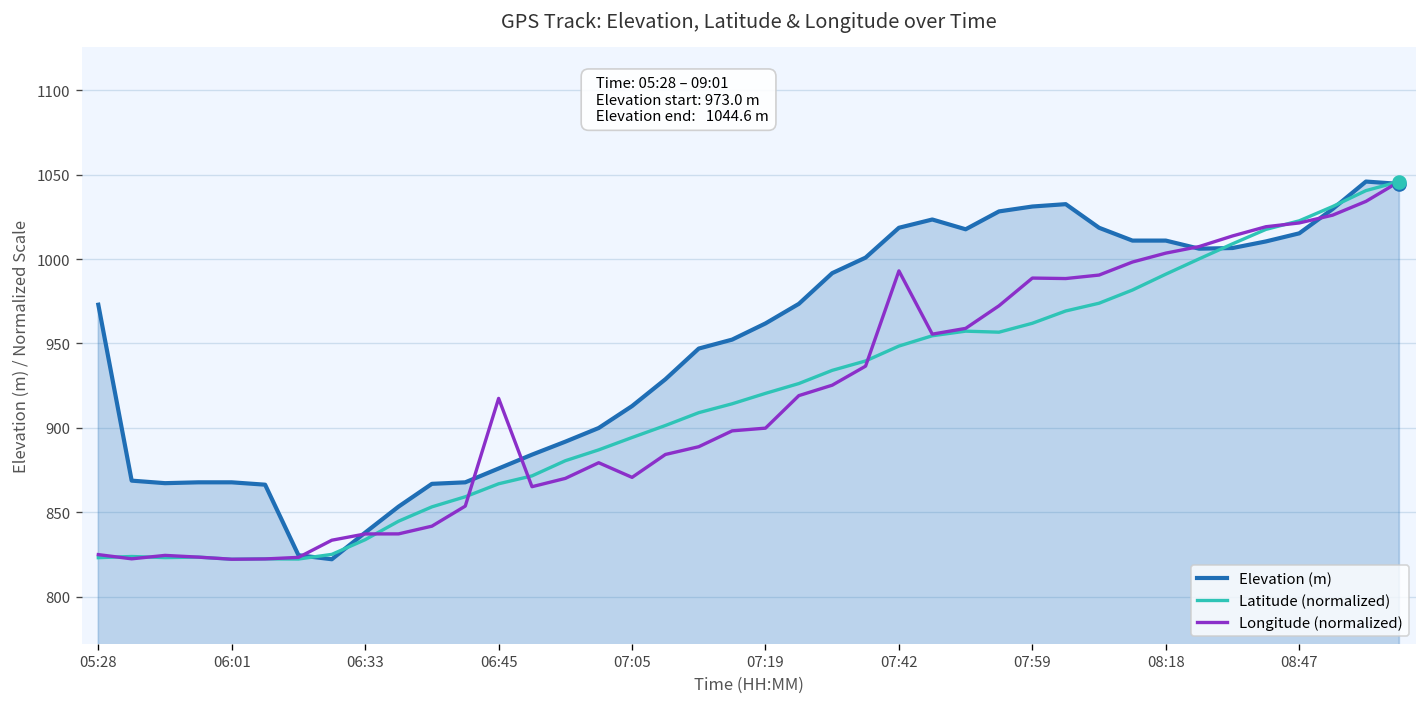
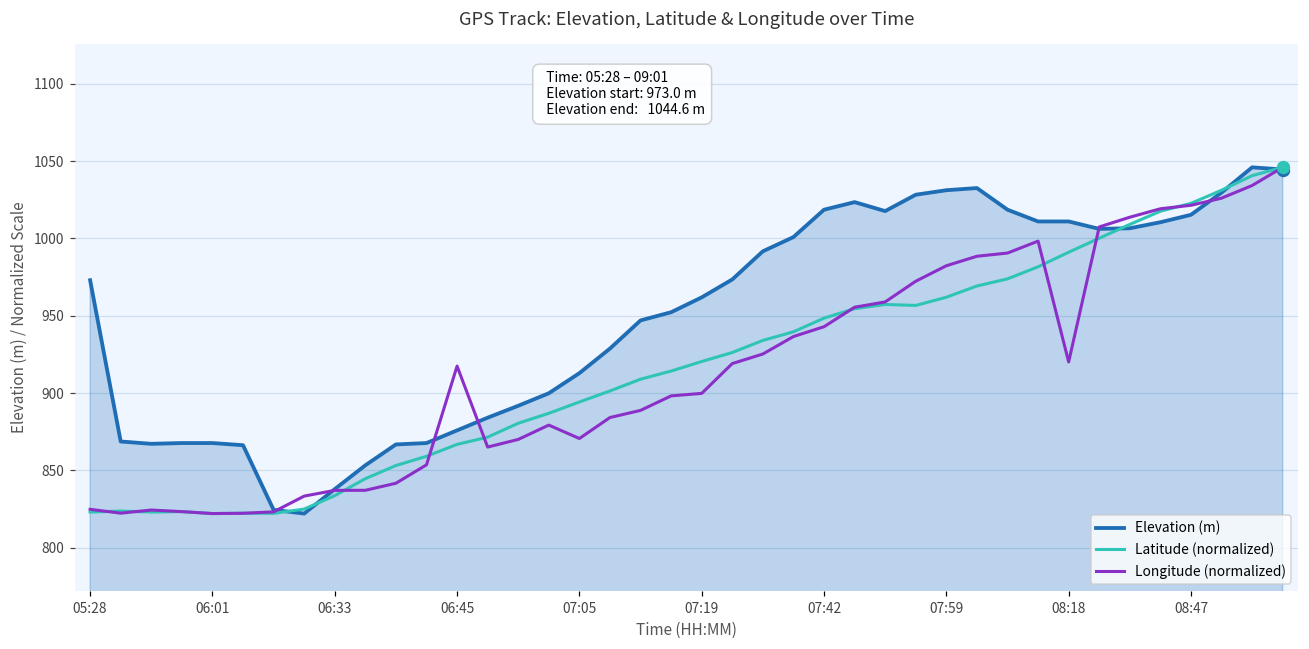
  {
    "Longitude (normalized)": {
      "05:28": 825,
      "06:45": 917,
      "07:05": 871,
      "07:19": 900,
-     "07:42": 993,
-     "07:59": 989,
-     "08:18": 1004
+     "07:42": 943,
+     "07:59": 982,
+     "08:18": 920
    }
  }
